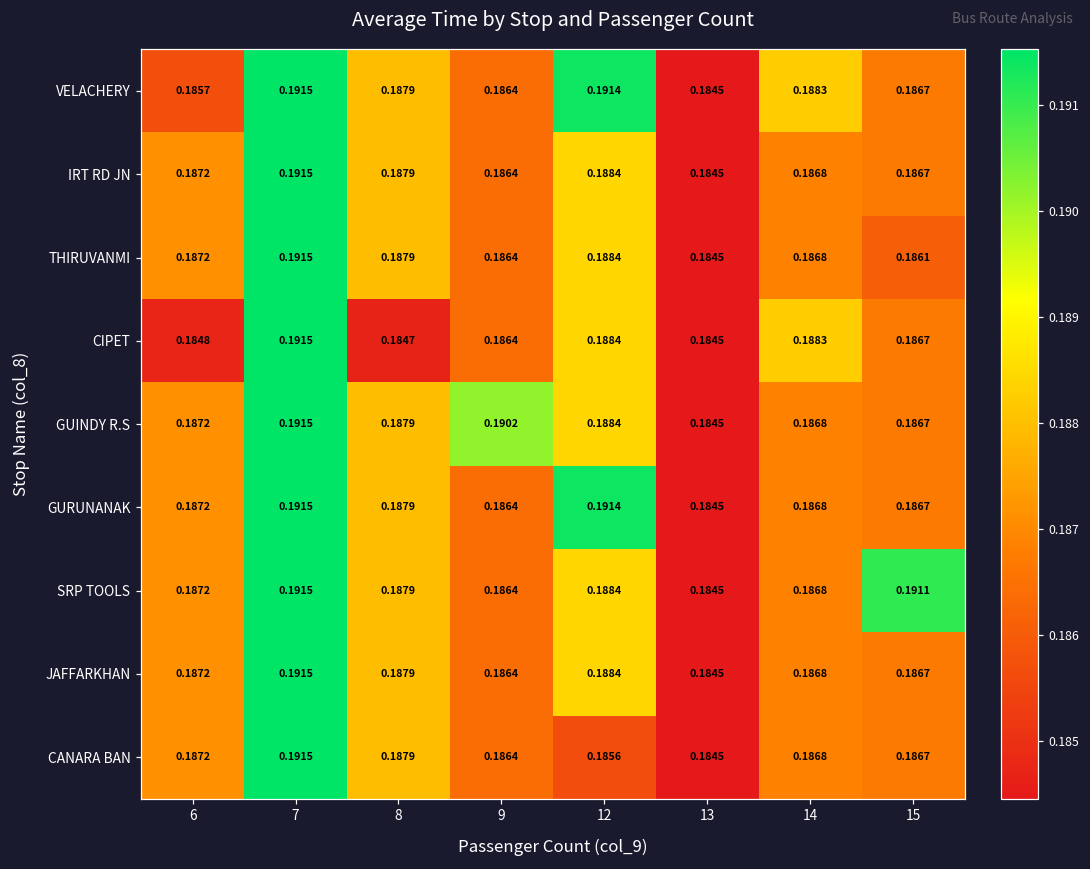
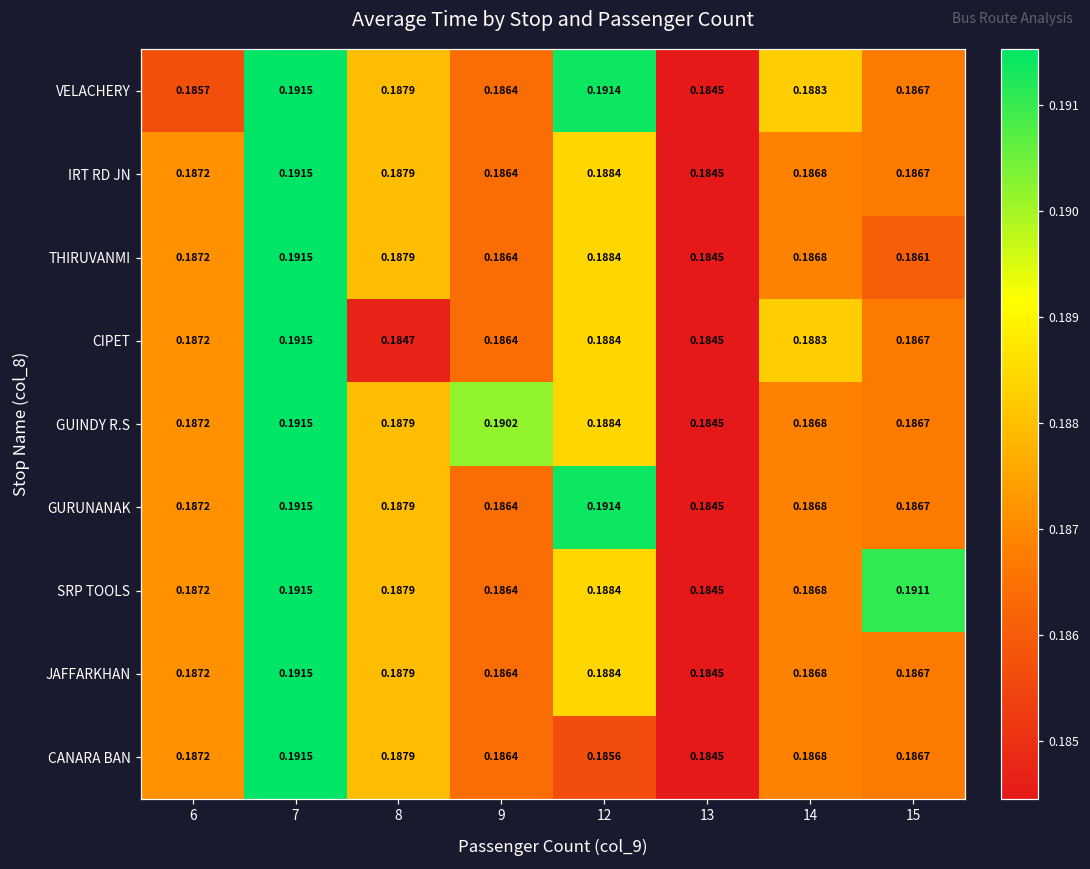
  {
    "VELACHERY": {
      "6": 0.1857,
      "7": 0.1915,
      "8": 0.1879,
      "9": 0.1864,
      "12": 0.1914,
      "13": 0.1845,
      "14": 0.1883,
      "15": 0.1867
    },
    "IRT RD JN": {
      "6": 0.1872,
      "7": 0.1915,
      "8": 0.1879,
      "9": 0.1864,
      "12": 0.1884,
      "13": 0.1845,
      "14": 0.1868,
      "15": 0.1867
    },
    "THIRUVANMI": {
      "6": 0.1872,
      "7": 0.1915,
      "8": 0.1879,
      "9": 0.1864,
      "12": 0.1884,
      "13": 0.1845,
      "14": 0.1868,
      "15": 0.1861
    },
    "CIPET": {
-     "6": 0.1848,
+     "6": 0.1872,
      "7": 0.1915,
      "8": 0.1847,
      "9": 0.1864,
      "12": 0.1884,
      "13": 0.1845,
      "14": 0.1883,
      "15": 0.1867
    },
    "GUINDY R.S": {
      "6": 0.1872,
      "7": 0.1915,
      "8": 0.1879,
      "9": 0.1902,
      "12": 0.1884,
      "13": 0.1845,
      "14": 0.1868,
      "15": 0.1867
    },
    "GURUNANAK": {
      "6": 0.1872,
      "7": 0.1915,
      "8": 0.1879,
      "9": 0.1864,
      "12": 0.1914,
      "13": 0.1845,
      "14": 0.1868,
      "15": 0.1867
    },
    "SRP TOOLS": {
      "6": 0.1872,
      "7": 0.1915,
      "8": 0.1879,
      "9": 0.1864,
      "12": 0.1884,
      "13": 0.1845,
      "14": 0.1868,
      "15": 0.1911
    },
    "JAFFARKHAN": {
      "6": 0.1872,
      "7": 0.1915,
      "8": 0.1879,
      "9": 0.1864,
      "12": 0.1884,
      "13": 0.1845,
      "14": 0.1868,
      "15": 0.1867
    },
    "CANARA BAN": {
      "6": 0.1872,
      "7": 0.1915,
      "8": 0.1879,
      "9": 0.1864,
      "12": 0.1856,
      "13": 0.1845,
      "14": 0.1868,
      "15": 0.1867
    }
  }
